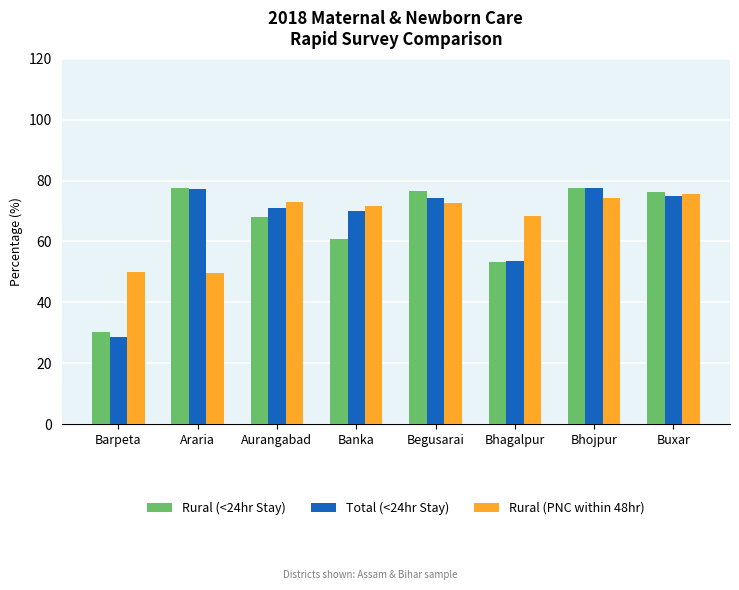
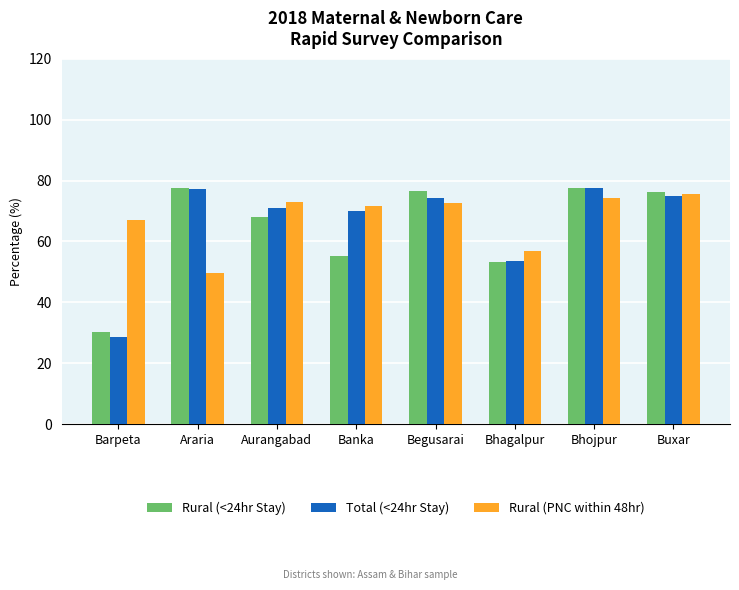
  {
    "Rural (<24hr Stay)": {
      "Barpeta": 30,
      "Araria": 78,
      "Aurangabad": 68,
-     "Banka": 61,
+     "Banka": 55,
      "Begusarai": 77,
      "Bhagalpur": 53,
      "Bhojpur": 78,
      "Buxar": 76
    },
    "Total (<24hr Stay)": {
      "Barpeta": 29,
      "Araria": 77,
      "Aurangabad": 71,
      "Banka": 70,
      "Begusarai": 74,
      "Bhagalpur": 54,
      "Bhojpur": 78,
      "Buxar": 75
    },
    "Rural (PNC within 48hr)": {
-     "Barpeta": 50,
+     "Barpeta": 67,
      "Araria": 50,
      "Aurangabad": 73,
      "Banka": 72,
      "Begusarai": 73,
-     "Bhagalpur": 68,
+     "Bhagalpur": 57,
      "Bhojpur": 74,
      "Buxar": 76
    }
  }
